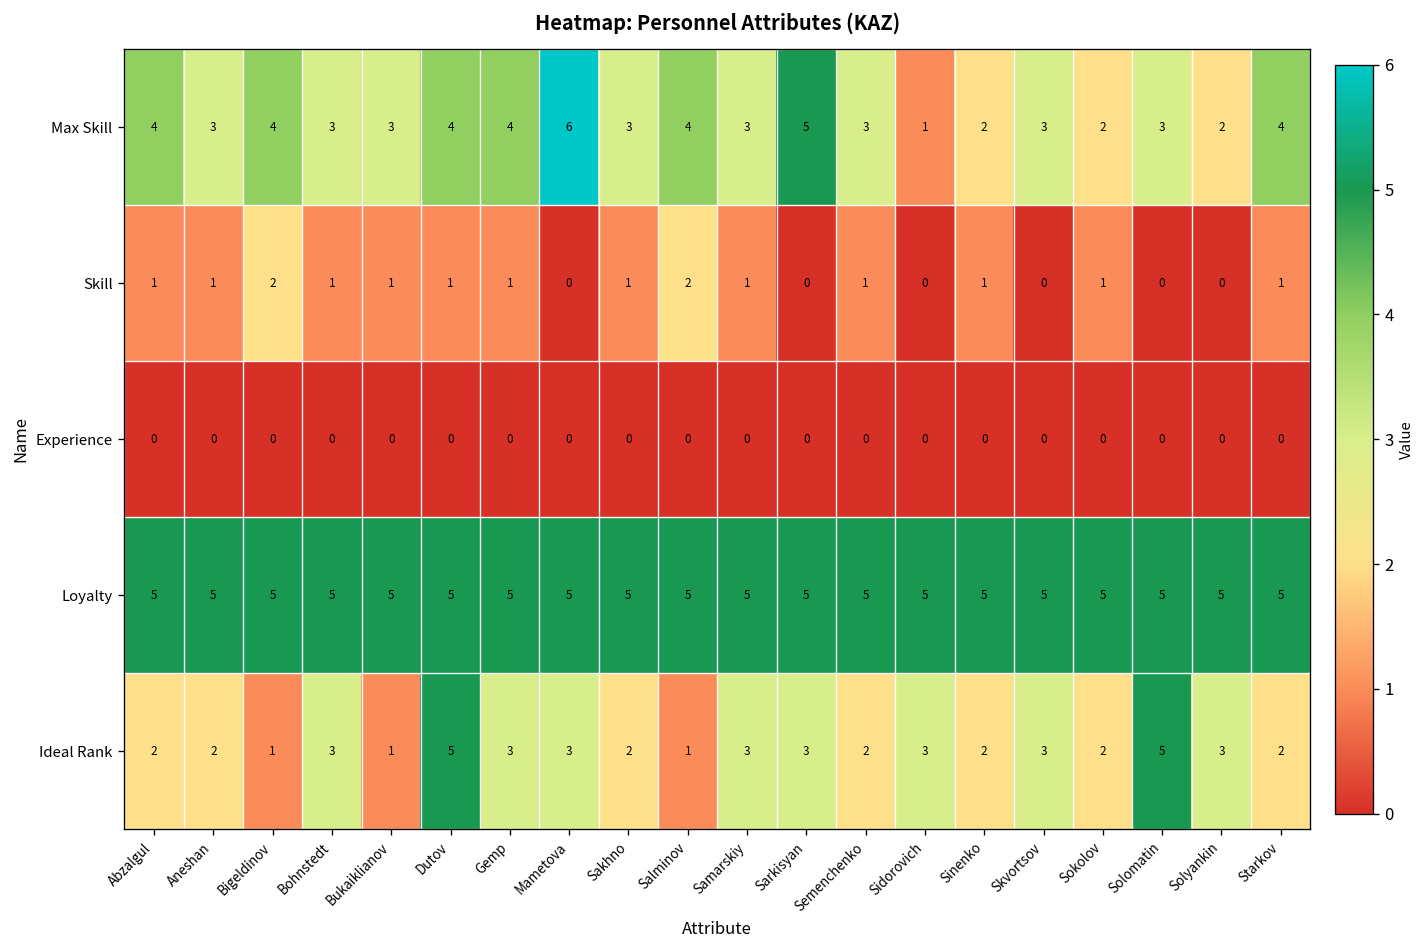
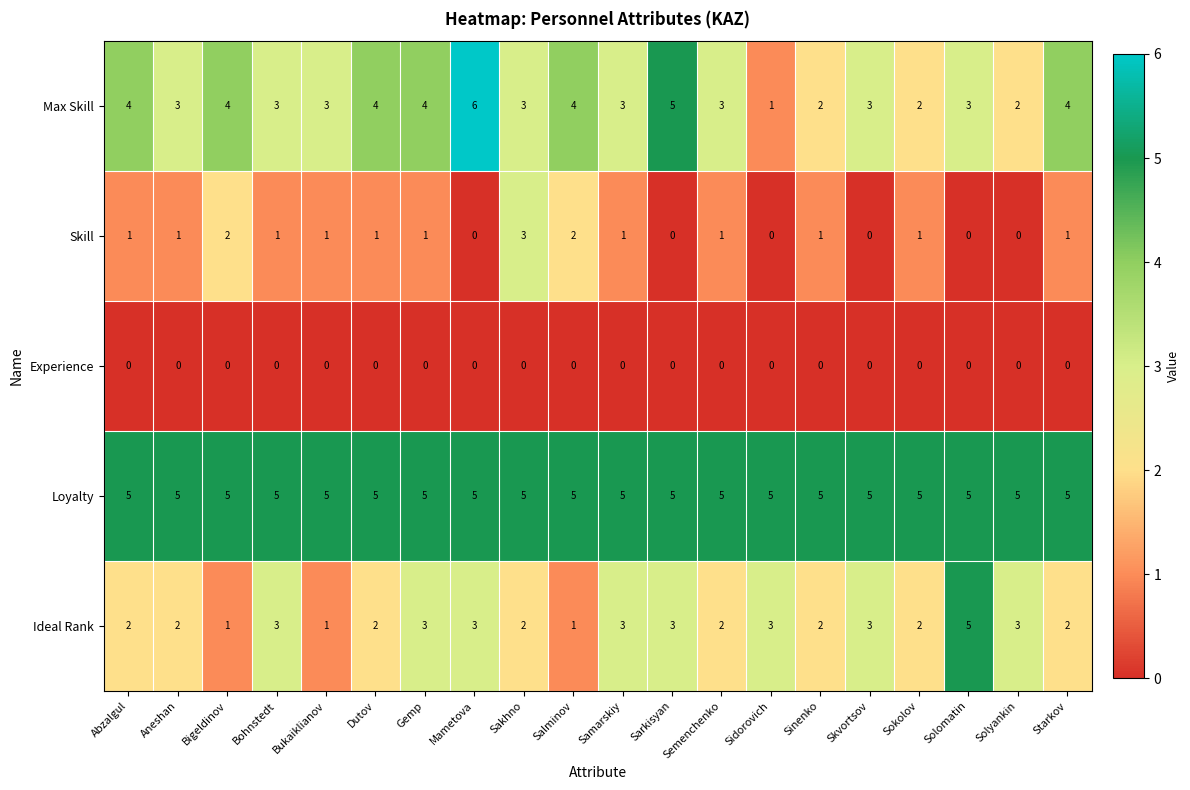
  {
    "Max Skill": {
      "Abzalgul": 4,
      "Aneshan": 3,
      "Bigeldinov": 4,
      "Bohnstedt": 3,
      "Bukaiklianov": 3,
      "Dutov": 4,
      "Gemp": 4,
      "Mametova": 6,
      "Sakhno": 3,
      "Salminov": 4,
      "Samarskiy": 3,
      "Sarkisyan": 5,
      "Semenchenko": 3,
      "Sidorovich": 1,
      "Sinenko": 2,
      "Skvortsov": 3,
      "Sokolov": 2,
      "Solomatin": 3,
      "Solyankin": 2,
      "Starkov": 4
    },
    "Skill": {
      "Abzalgul": 1,
      "Aneshan": 1,
      "Bigeldinov": 2,
      "Bohnstedt": 1,
      "Bukaiklianov": 1,
      "Dutov": 1,
      "Gemp": 1,
      "Mametova": 0,
-     "Sakhno": 1,
+     "Sakhno": 3,
      "Salminov": 2,
      "Samarskiy": 1,
      "Sarkisyan": 0,
      "Semenchenko": 1,
      "Sidorovich": 0,
      "Sinenko": 1,
      "Skvortsov": 0,
      "Sokolov": 1,
      "Solomatin": 0,
      "Solyankin": 0,
      "Starkov": 1
    },
    "Experience": {
      "Abzalgul": 0,
      "Aneshan": 0,
      "Bigeldinov": 0,
      "Bohnstedt": 0,
      "Bukaiklianov": 0,
      "Dutov": 0,
      "Gemp": 0,
      "Mametova": 0,
      "Sakhno": 0,
      "Salminov": 0,
      "Samarskiy": 0,
      "Sarkisyan": 0,
      "Semenchenko": 0,
      "Sidorovich": 0,
      "Sinenko": 0,
      "Skvortsov": 0,
      "Sokolov": 0,
      "Solomatin": 0,
      "Solyankin": 0,
      "Starkov": 0
    },
    "Loyalty": {
      "Abzalgul": 5,
      "Aneshan": 5,
      "Bigeldinov": 5,
      "Bohnstedt": 5,
      "Bukaiklianov": 5,
      "Dutov": 5,
      "Gemp": 5,
      "Mametova": 5,
      "Sakhno": 5,
      "Salminov": 5,
      "Samarskiy": 5,
      "Sarkisyan": 5,
      "Semenchenko": 5,
      "Sidorovich": 5,
      "Sinenko": 5,
      "Skvortsov": 5,
      "Sokolov": 5,
      "Solomatin": 5,
      "Solyankin": 5,
      "Starkov": 5
    },
    "Ideal Rank": {
      "Abzalgul": 2,
      "Aneshan": 2,
      "Bigeldinov": 1,
      "Bohnstedt": 3,
      "Bukaiklianov": 1,
-     "Dutov": 5,
+     "Dutov": 2,
      "Gemp": 3,
      "Mametova": 3,
      "Sakhno": 2,
      "Salminov": 1,
      "Samarskiy": 3,
      "Sarkisyan": 3,
      "Semenchenko": 2,
      "Sidorovich": 3,
      "Sinenko": 2,
      "Skvortsov": 3,
      "Sokolov": 2,
      "Solomatin": 5,
      "Solyankin": 3,
      "Starkov": 2
    }
  }
